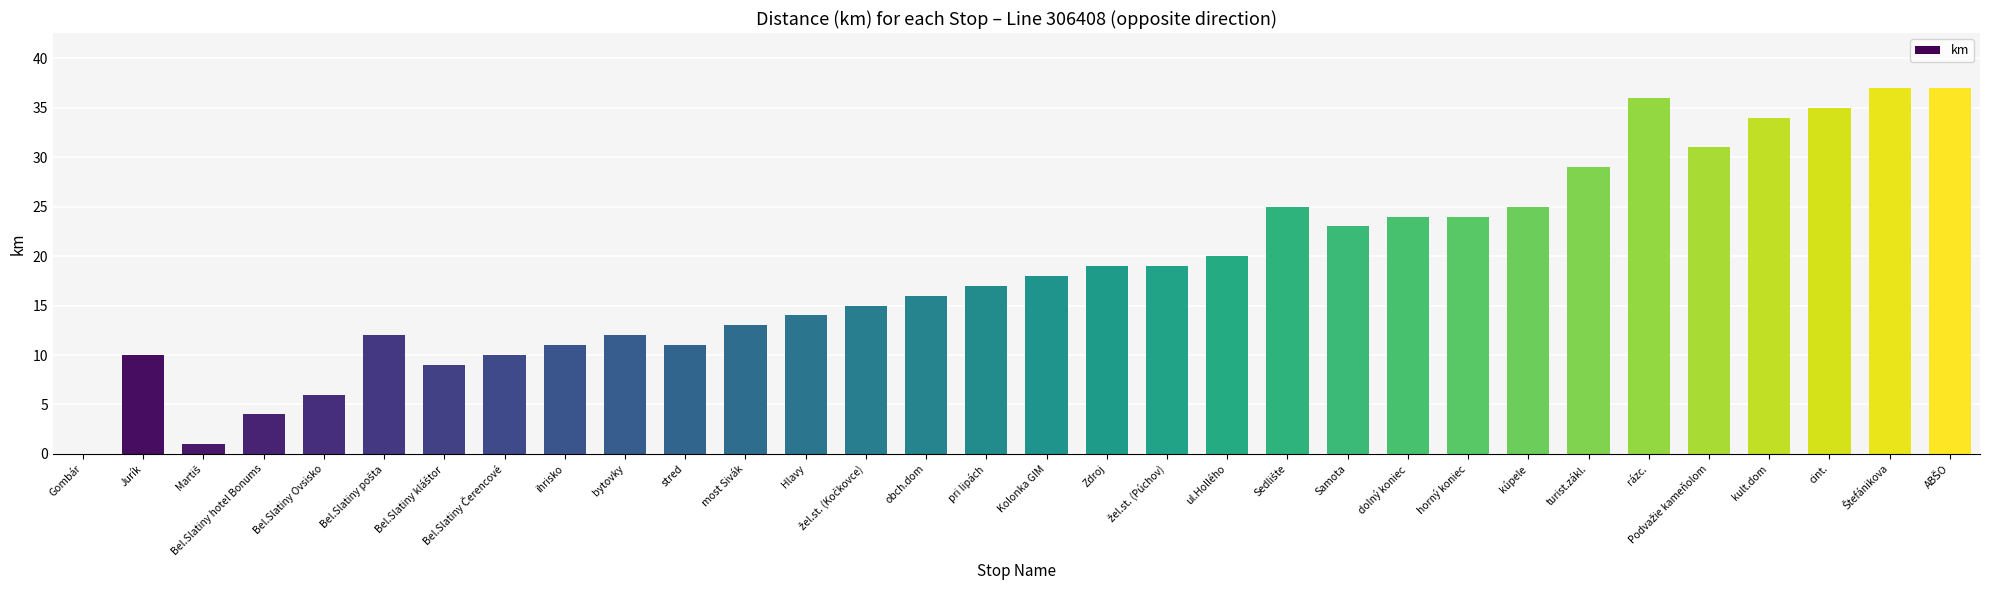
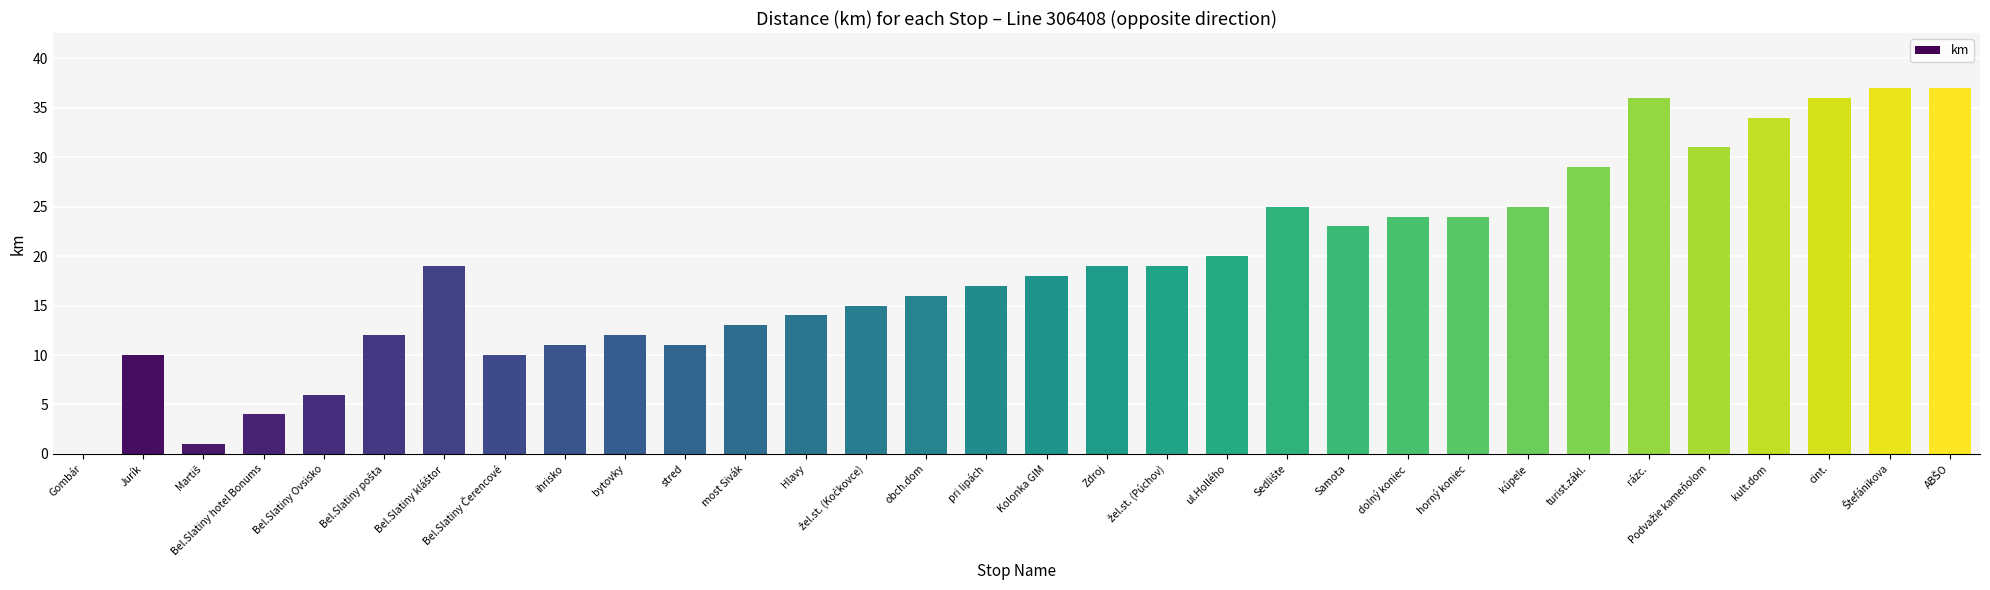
  {
    "Gombár": 0,
    "Jurík": 10,
    "Martiš": 1,
    "Bel.Slatiny hotel Bonums": 4,
    "Bel.Slatiny Ovsisko": 6,
    "Bel.Slatiny pošta": 12,
-   "Bel.Slatiny kláštor": 9,
+   "Bel.Slatiny kláštor": 19,
    "Bel.Slatiny Čerencové": 10,
    "ihrisko": 11,
    "bytovky": 12,
    "stred": 11,
    "most Sivák": 13,
    "Hlavy": 14,
    "žel.st. (Kočkovce)": 15,
    "obch.dom": 16,
    "pri lipách": 17,
    "Kolonka GIM": 18,
    "Zdroj": 19,
    "žel.st. (Púchov)": 19,
    "ul.Hollého": 20,
    "Sedlište": 25,
    "Samota": 23,
    "dolný koniec": 24,
    "horný koniec": 24,
    "kúpele": 25,
    "turist.zákl.": 29,
    "rázc.": 36,
    "Podvažie kameňolom": 31,
    "kult.dom": 34,
-   "cint.": 35,
+   "cint.": 36,
    "Štefánikova": 37,
    "ABŠO": 37
  }
